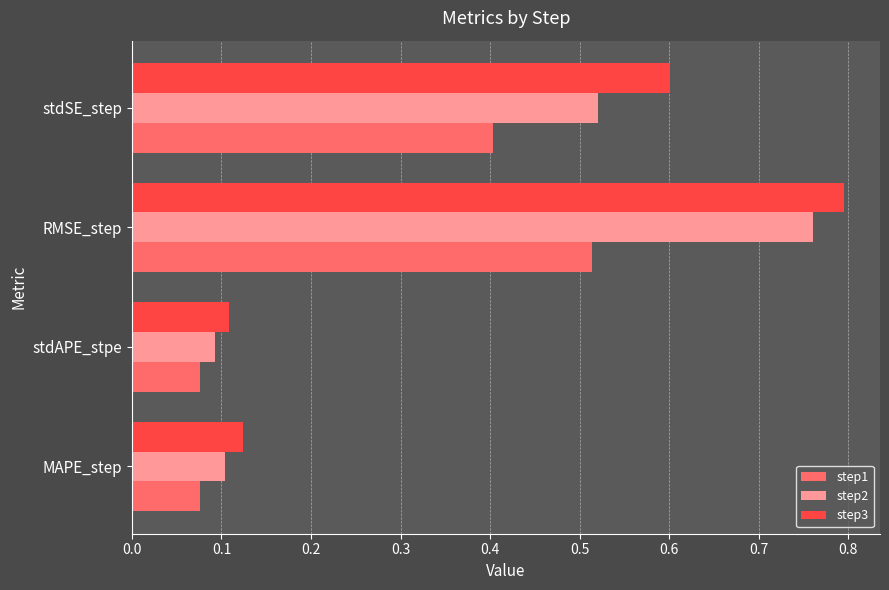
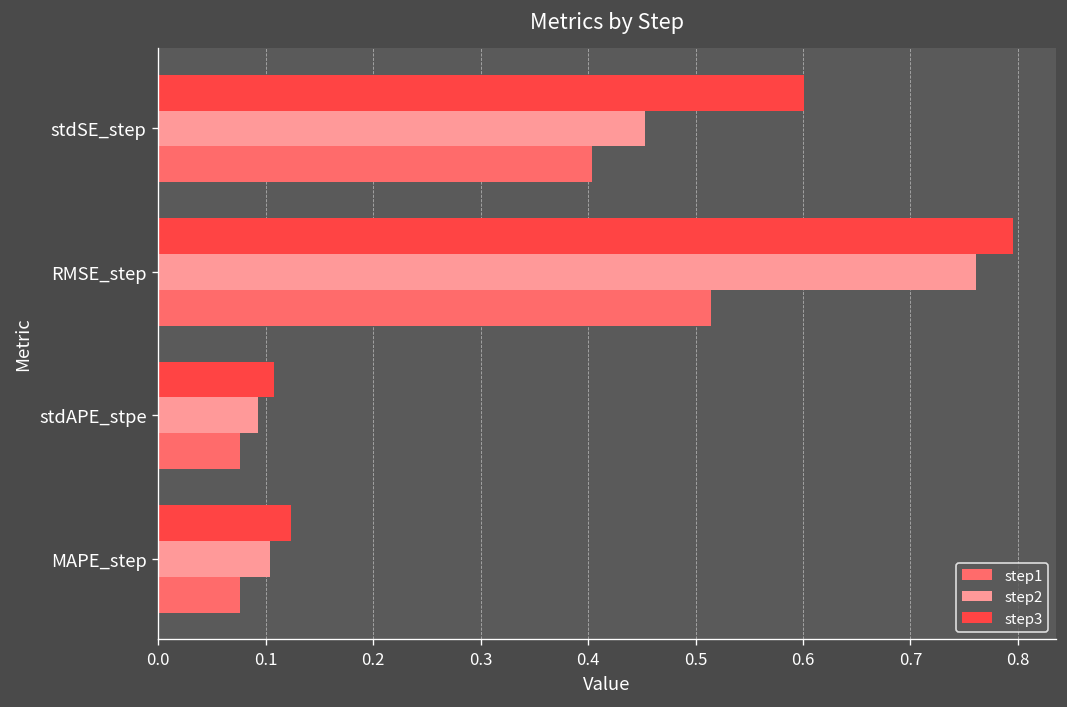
  {
    "step2": {
-     "stdSE_step": 0.52,
+     "stdSE_step": 0.45,
      "RMSE_step": 0.76,
      "stdAPE_stpe": 0.09,
      "MAPE_step": 0.10
    }
  }
